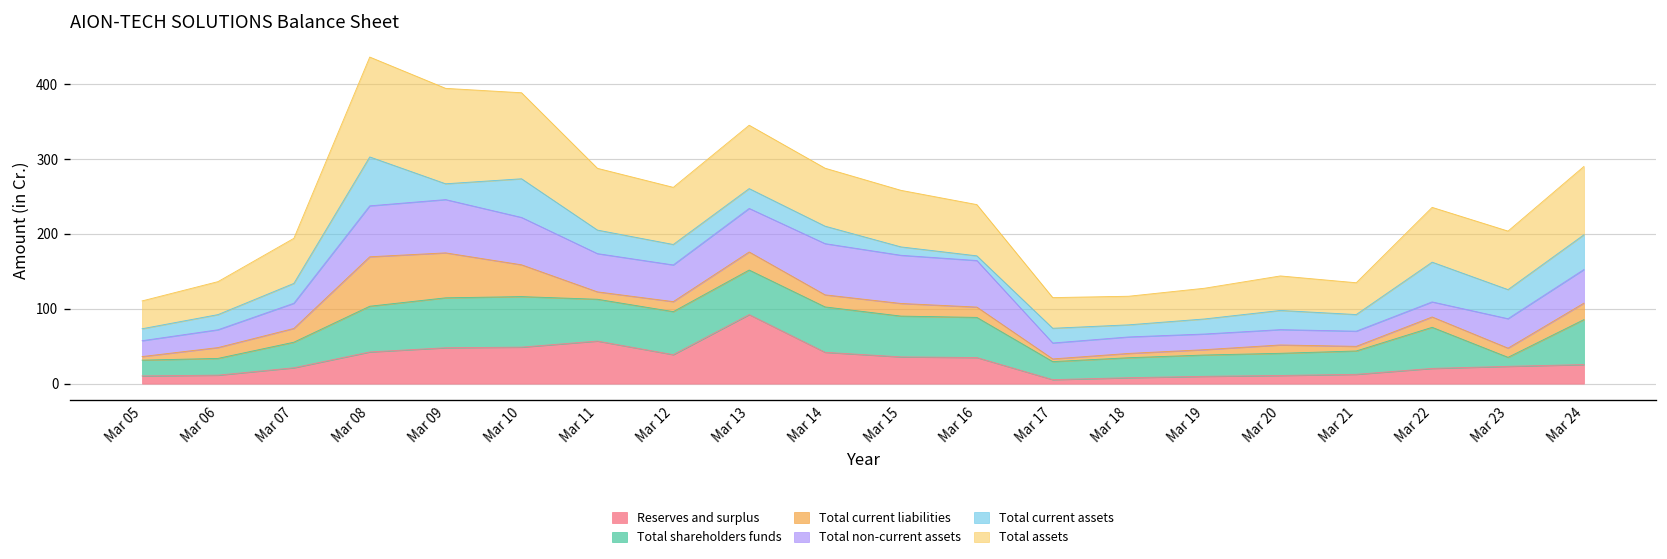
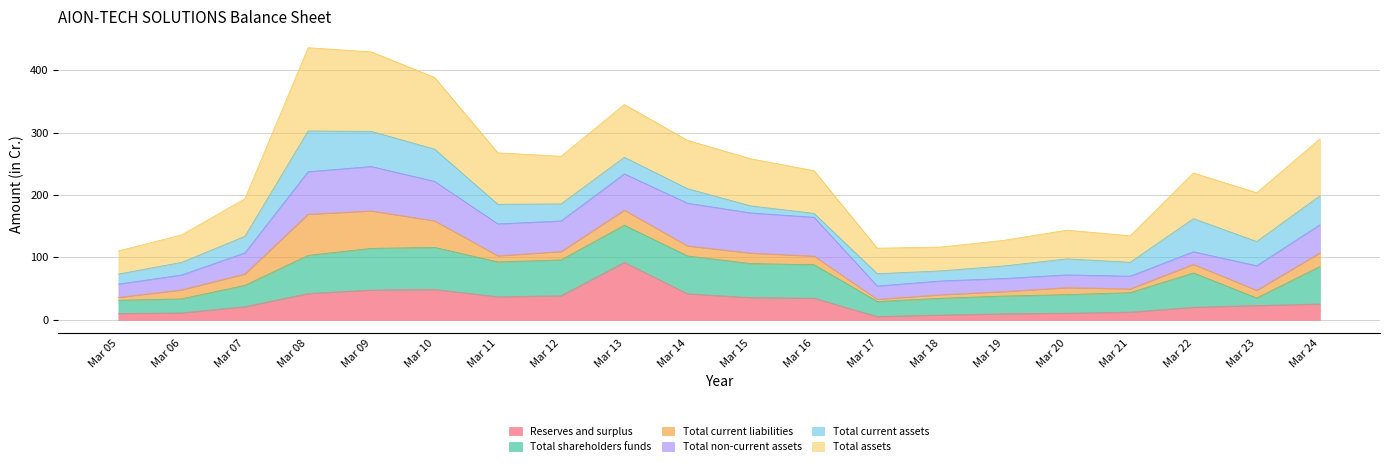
  {
    "Reserves and surplus": {
      "Mar 05": 10,
      "Mar 06": 10,
      "Mar 07": 20,
      "Mar 08": 40,
      "Mar 09": 50,
      "Mar 10": 50,
-     "Mar 11": 60,
+     "Mar 11": 40,
      "Mar 12": 40,
      "Mar 13": 90,
      "Mar 14": 40,
      "Mar 15": 40,
      "Mar 16": 30,
      "Mar 17": 10,
      "Mar 18": 10,
      "Mar 19": 10,
      "Mar 20": 10,
      "Mar 21": 10,
      "Mar 22": 20,
      "Mar 23": 20,
      "Mar 24": 30
    },
    "Total shareholders funds": {
      "Mar 05": 20,
      "Mar 06": 20,
      "Mar 07": 30,
      "Mar 08": 60,
      "Mar 09": 70,
      "Mar 10": 70,
      "Mar 11": 60,
      "Mar 12": 60,
      "Mar 13": 60,
      "Mar 14": 60,
      "Mar 15": 50,
      "Mar 16": 50,
      "Mar 18": 30,
      "Mar 19": 30,
      "Mar 20": 30,
      "Mar 21": 30,
      "Mar 22": 50,
      "Mar 23": 10,
      "Mar 24": 60
    },
    "Total non-current assets": {
      "Mar 05": 20,
      "Mar 06": 20,
      "Mar 07": 30,
      "Mar 08": 70,
      "Mar 09": 70,
      "Mar 10": 60,
      "Mar 11": 50,
      "Mar 12": 50,
      "Mar 13": 60,
      "Mar 14": 70,
      "Mar 15": 60,
      "Mar 16": 60,
      "Mar 17": 20,
      "Mar 18": 20,
      "Mar 19": 20,
      "Mar 20": 20,
      "Mar 21": 20,
      "Mar 22": 20,
      "Mar 23": 40,
      "Mar 24": 40
    },
    "Total current assets": {
      "Mar 05": 20,
      "Mar 06": 20,
      "Mar 07": 30,
      "Mar 08": 70,
-     "Mar 09": 20,
+     "Mar 09": 60,
      "Mar 10": 50,
      "Mar 11": 30,
      "Mar 12": 30,
      "Mar 13": 30,
      "Mar 14": 20,
      "Mar 15": 10,
      "Mar 16": 10,
      "Mar 17": 20,
      "Mar 18": 20,
      "Mar 19": 20,
      "Mar 20": 30,
      "Mar 21": 20,
      "Mar 22": 50,
      "Mar 23": 40,
      "Mar 24": 50
    }
  }
